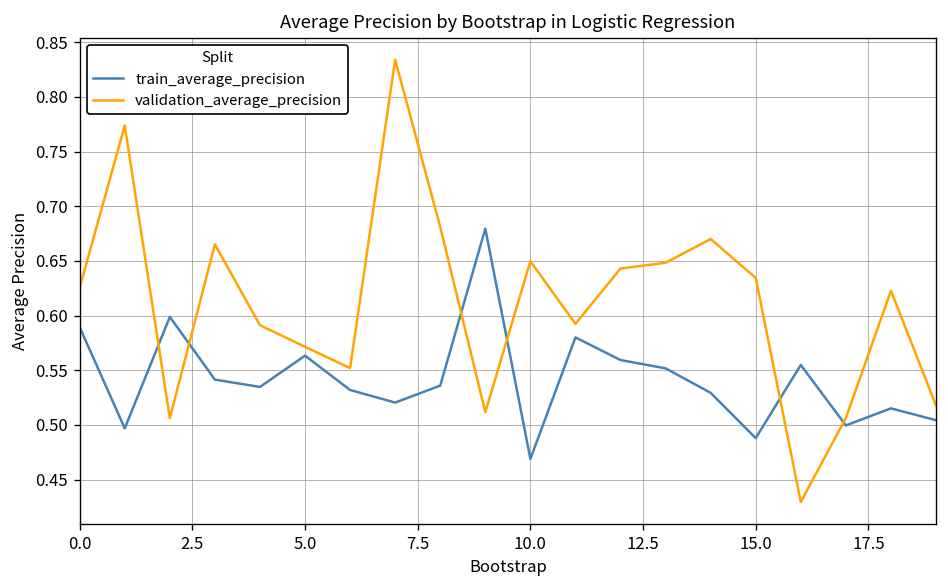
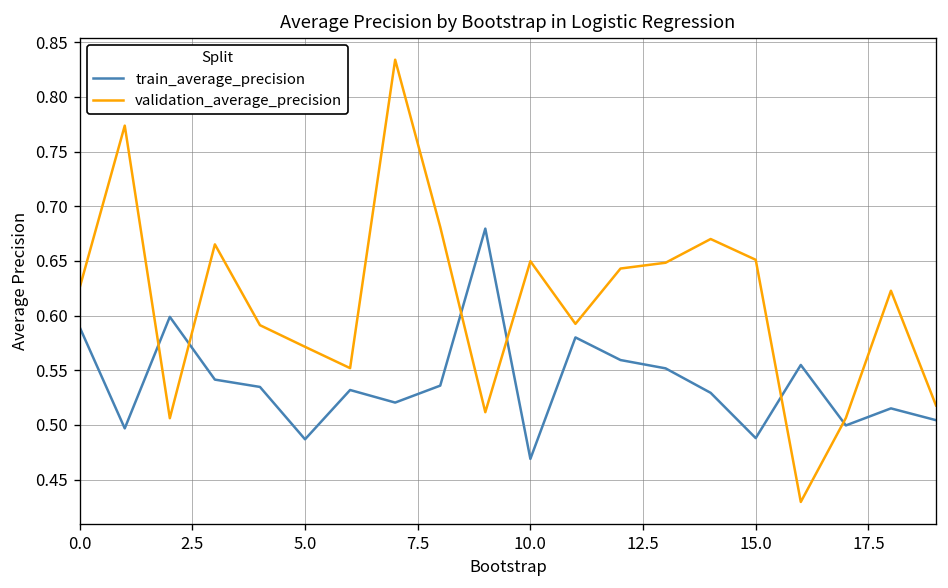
  {
    "train_average_precision": {
      "0.0": 0.59,
-     "5.0": 0.56,
+     "5.0": 0.49,
      "10.0": 0.47,
      "15.0": 0.49
    },
    "validation_average_precision": {
      "0.0": 0.63,
      "5.0": 0.57,
      "10.0": 0.65,
-     "15.0": 0.63
+     "15.0": 0.65
    }
  }
